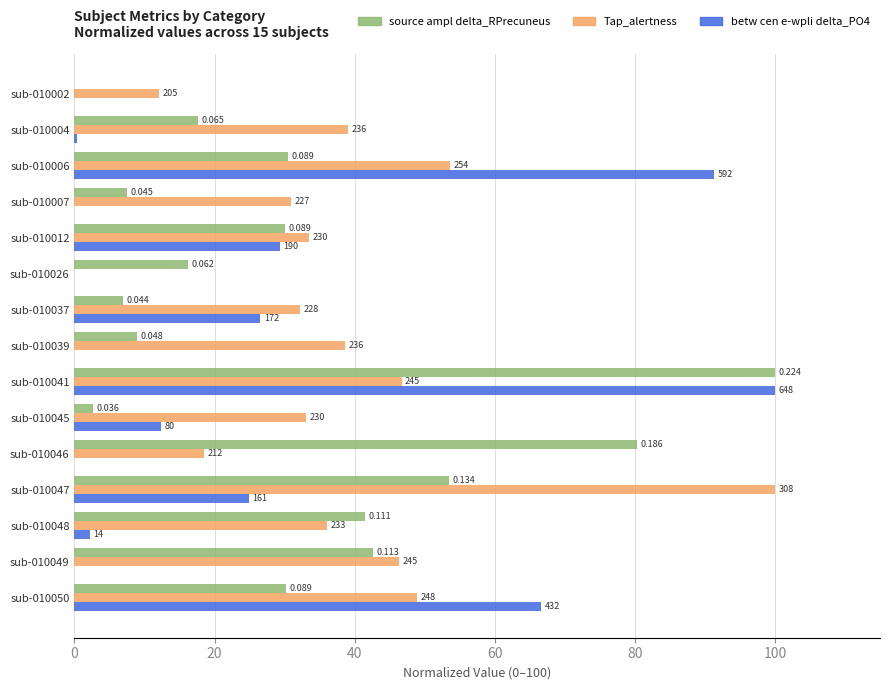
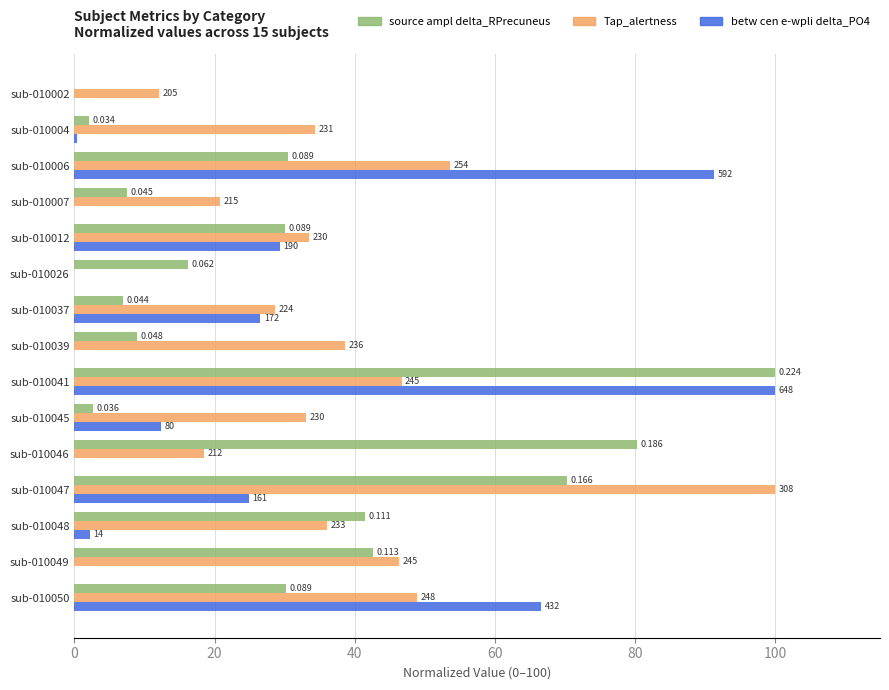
  {
    "source ampl delta_RPrecuneus": {
-     "sub-010004": 0.065,
-     "sub-010047": 0.134
+     "sub-010004": 0.034,
+     "sub-010047": 0.166
    },
    "Tap_alertness": {
-     "sub-010004": 236,
-     "sub-010007": 227,
-     "sub-010037": 228
+     "sub-010004": 231,
+     "sub-010007": 215,
+     "sub-010037": 224
    },
    "betw cen e-wpli delta_PO4": {
      "sub-010002": 0,
      "sub-010007": 0,
      "sub-010026": 0,
      "sub-010039": 0,
      "sub-010046": 0,
      "sub-010049": 0
    }
  }
